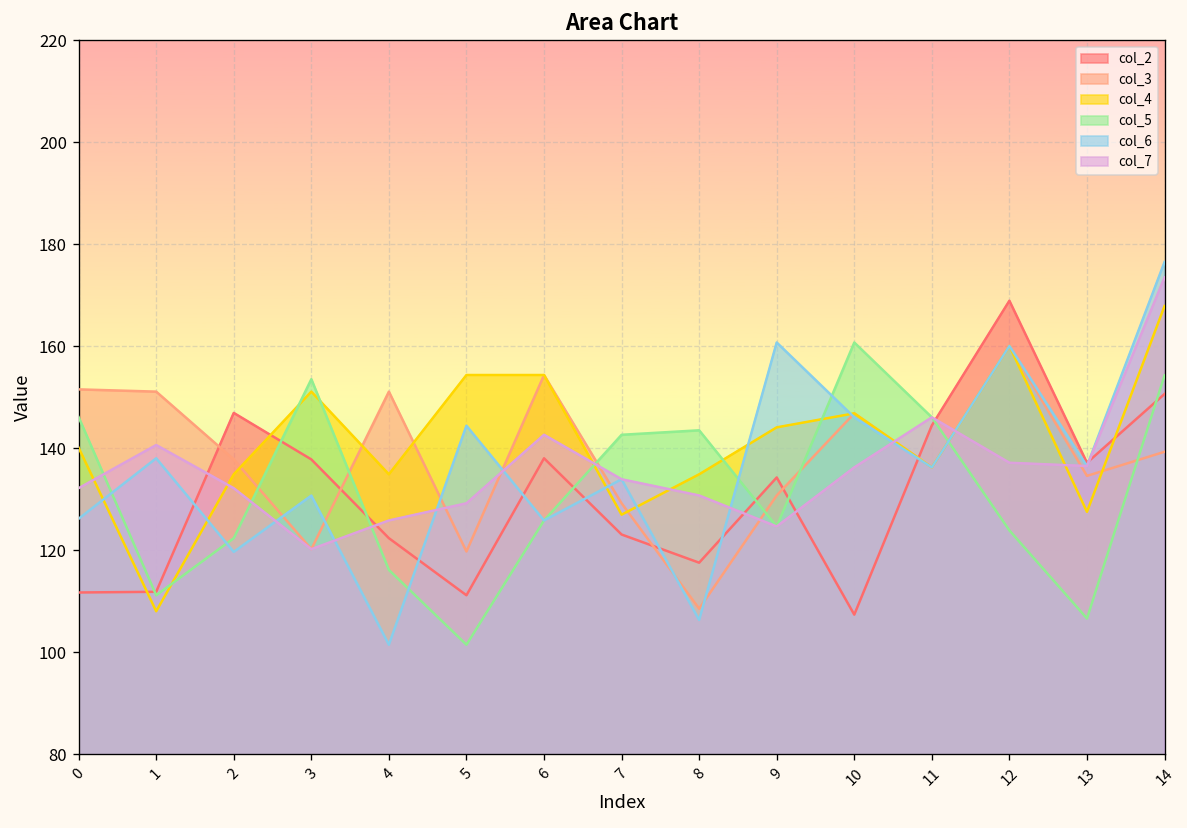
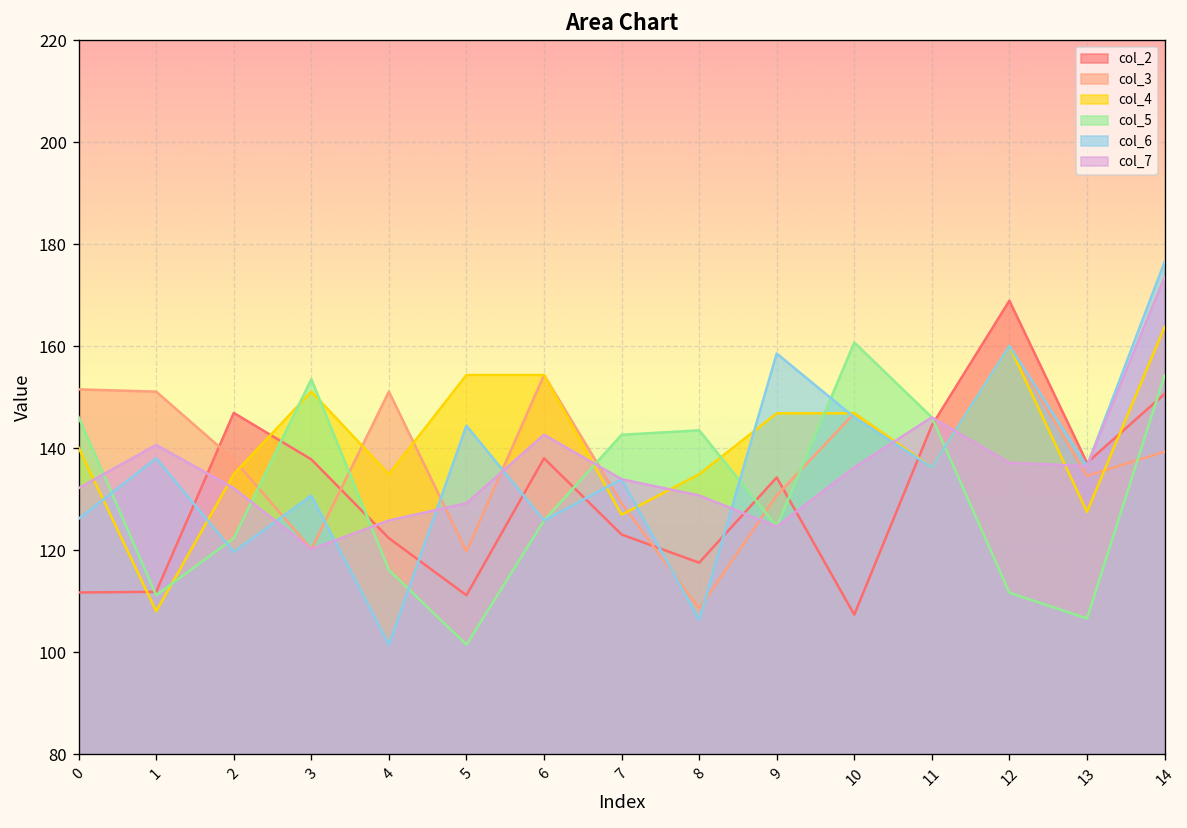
  {
    "col_4": {
      "0": 140,
      "1": 108,
      "2": 135,
      "3": 151,
      "4": 135,
      "5": 154,
      "7": 127,
      "8": 135,
-     "9": 144,
+     "9": 147,
      "13": 128,
-     "14": 168
+     "14": 164
    },
    "col_5": {
      "0": 146,
      "1": 111,
      "2": 122,
      "3": 154,
      "4": 116,
      "5": 101,
      "7": 143,
      "8": 144,
      "10": 161,
-     "12": 124,
+     "12": 112,
      "13": 107,
      "14": 154
    },
    "col_6": {
      "0": 126,
      "1": 138,
      "2": 120,
      "3": 131,
      "4": 101,
      "5": 144,
      "8": 106,
-     "9": 161,
+     "9": 159,
      "10": 146,
      "14": 176
    },
    "col_7": {
      "0": 132,
      "1": 141,
      "2": 132,
      "4": 126,
      "5": 129,
      "6": 143,
      "8": 131,
      "10": 136,
      "12": 137,
      "14": 173
    }
  }
